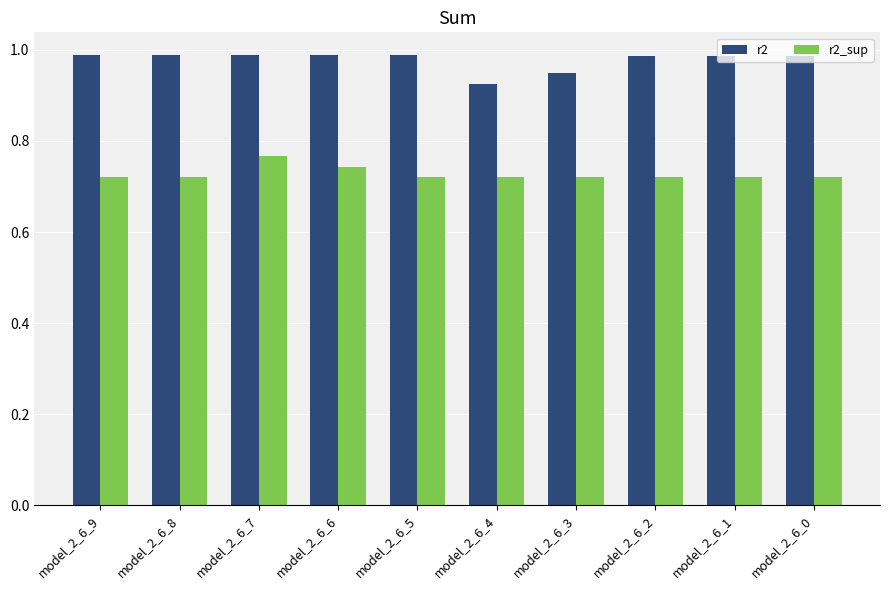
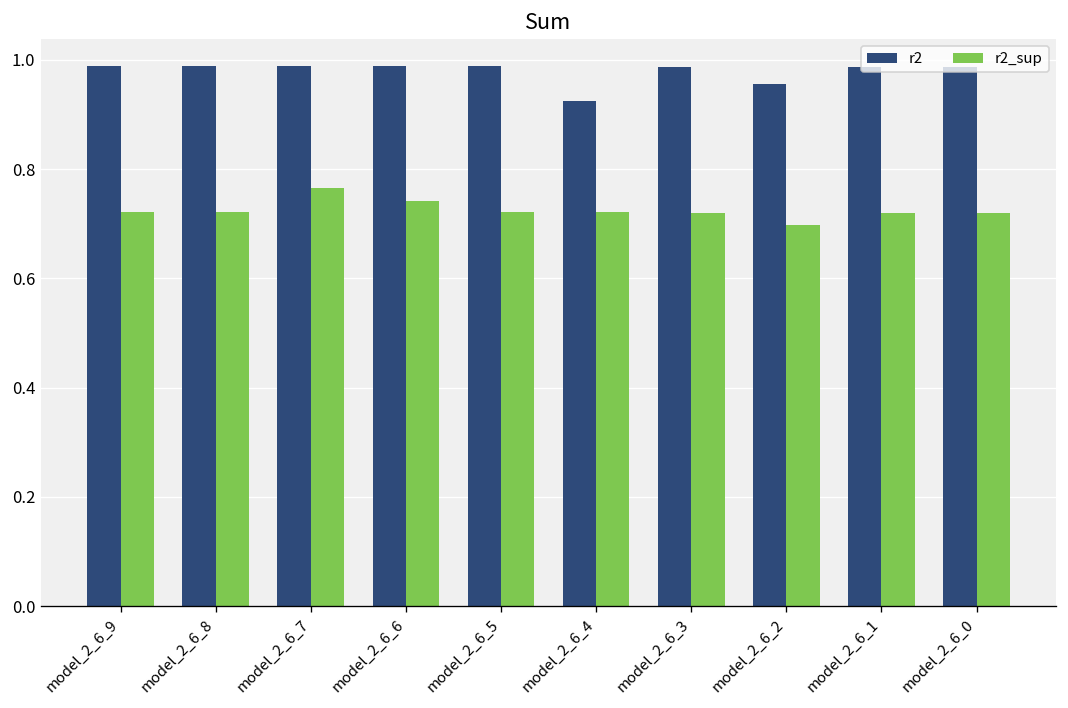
  {
    "r2": {
      "model_2_6_9": 0.99,
      "model_2_6_8": 0.99,
      "model_2_6_7": 0.99,
      "model_2_6_6": 0.99,
      "model_2_6_5": 0.99,
      "model_2_6_4": 0.92,
-     "model_2_6_3": 0.95,
-     "model_2_6_2": 0.99
+     "model_2_6_3": 0.99,
+     "model_2_6_2": 0.96
    },
    "r2_sup": {
      "model_2_6_9": 0.72,
      "model_2_6_8": 0.72,
      "model_2_6_7": 0.77,
      "model_2_6_6": 0.74,
      "model_2_6_5": 0.72,
      "model_2_6_4": 0.72,
      "model_2_6_3": 0.72,
-     "model_2_6_2": 0.72,
+     "model_2_6_2": 0.70,
      "model_2_6_1": 0.72,
      "model_2_6_0": 0.72
    }
  }
